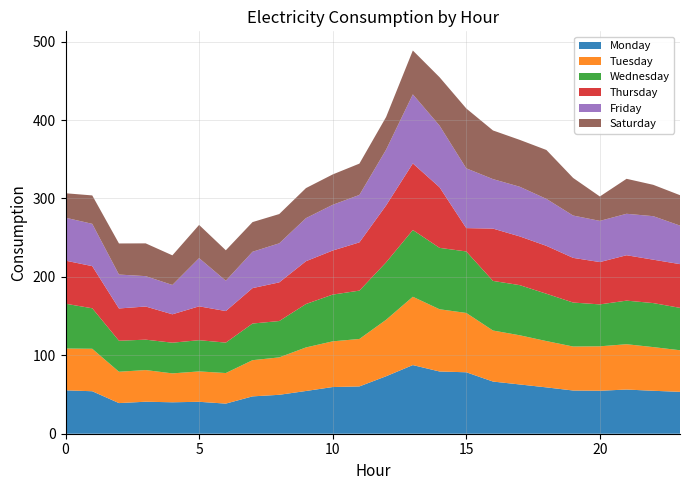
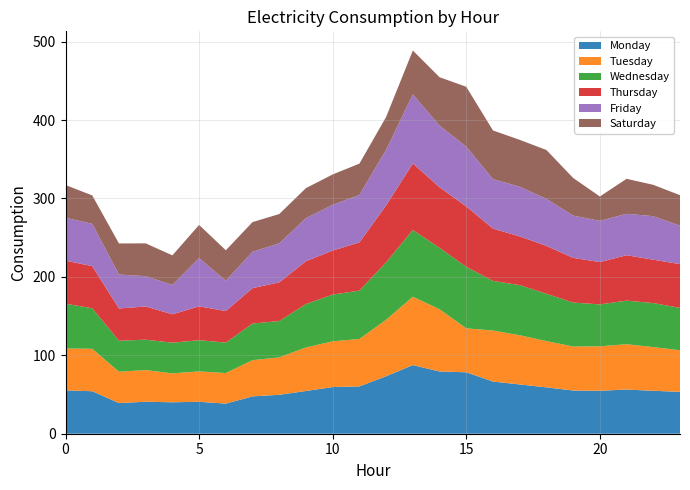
  {
    "Monday": {
      "0": 60,
      "5": 40,
      "10": 60,
      "15": 80,
      "20": 50
    },
    "Tuesday": {
      "0": 50,
      "5": 40,
      "10": 60,
-     "15": 80,
+     "15": 60,
      "20": 60
    },
    "Wednesday": {
      "0": 60,
      "5": 40,
      "10": 60,
      "15": 80,
      "20": 50
    },
    "Thursday": {
      "0": 50,
      "5": 40,
      "10": 60,
-     "15": 30,
+     "15": 80,
      "20": 50
    },
    "Friday": {
      "0": 50,
      "5": 60,
      "10": 60,
      "15": 80,
      "20": 50
    },
    "Saturday": {
-     "0": 30,
+     "0": 40,
      "5": 40,
      "10": 40,
      "15": 80,
      "20": 30
    }
  }
